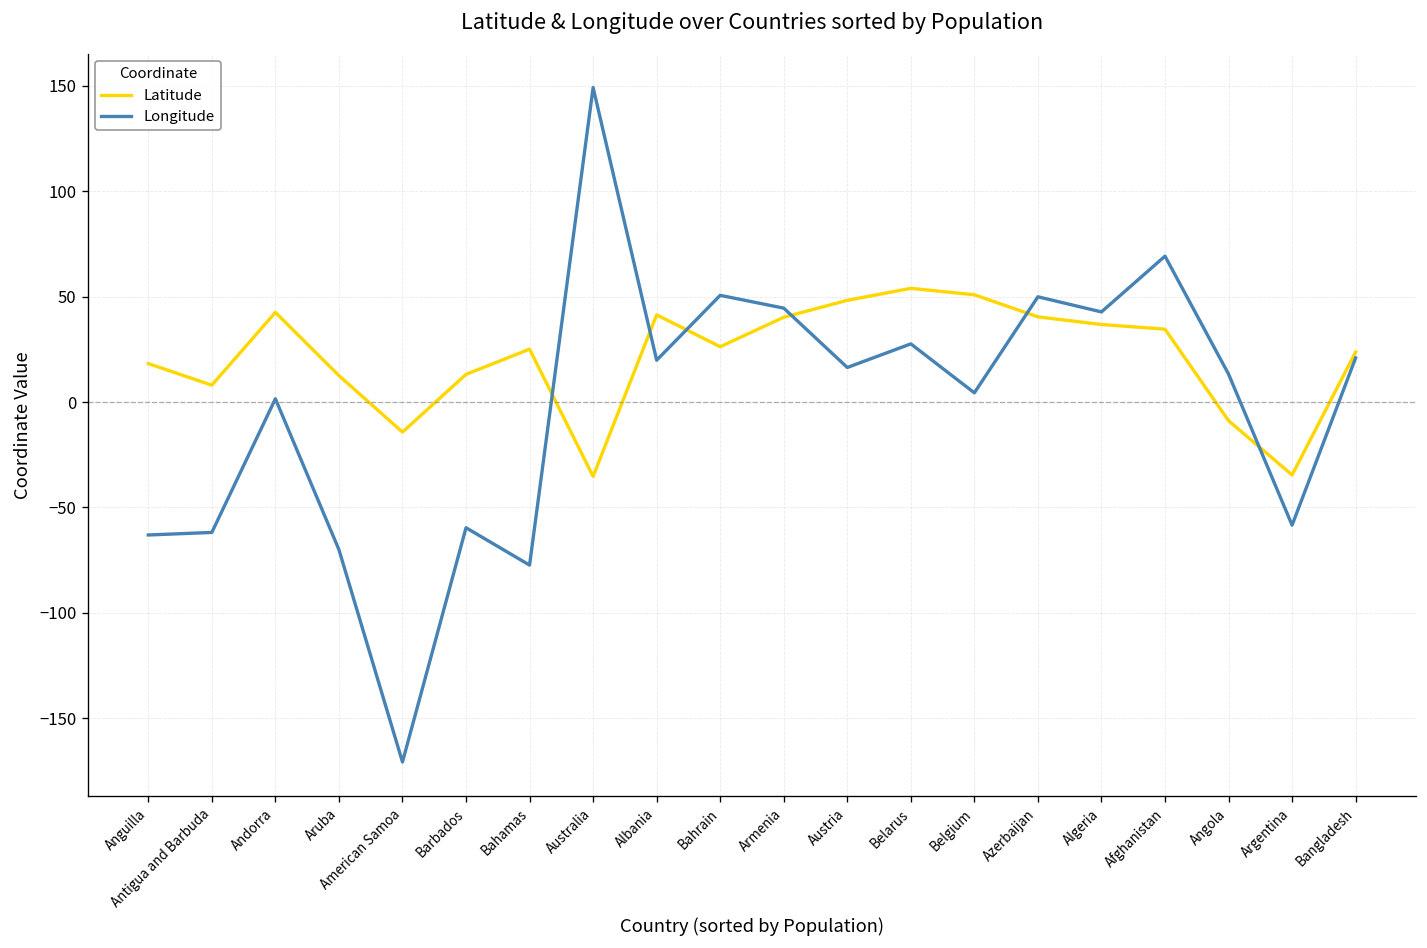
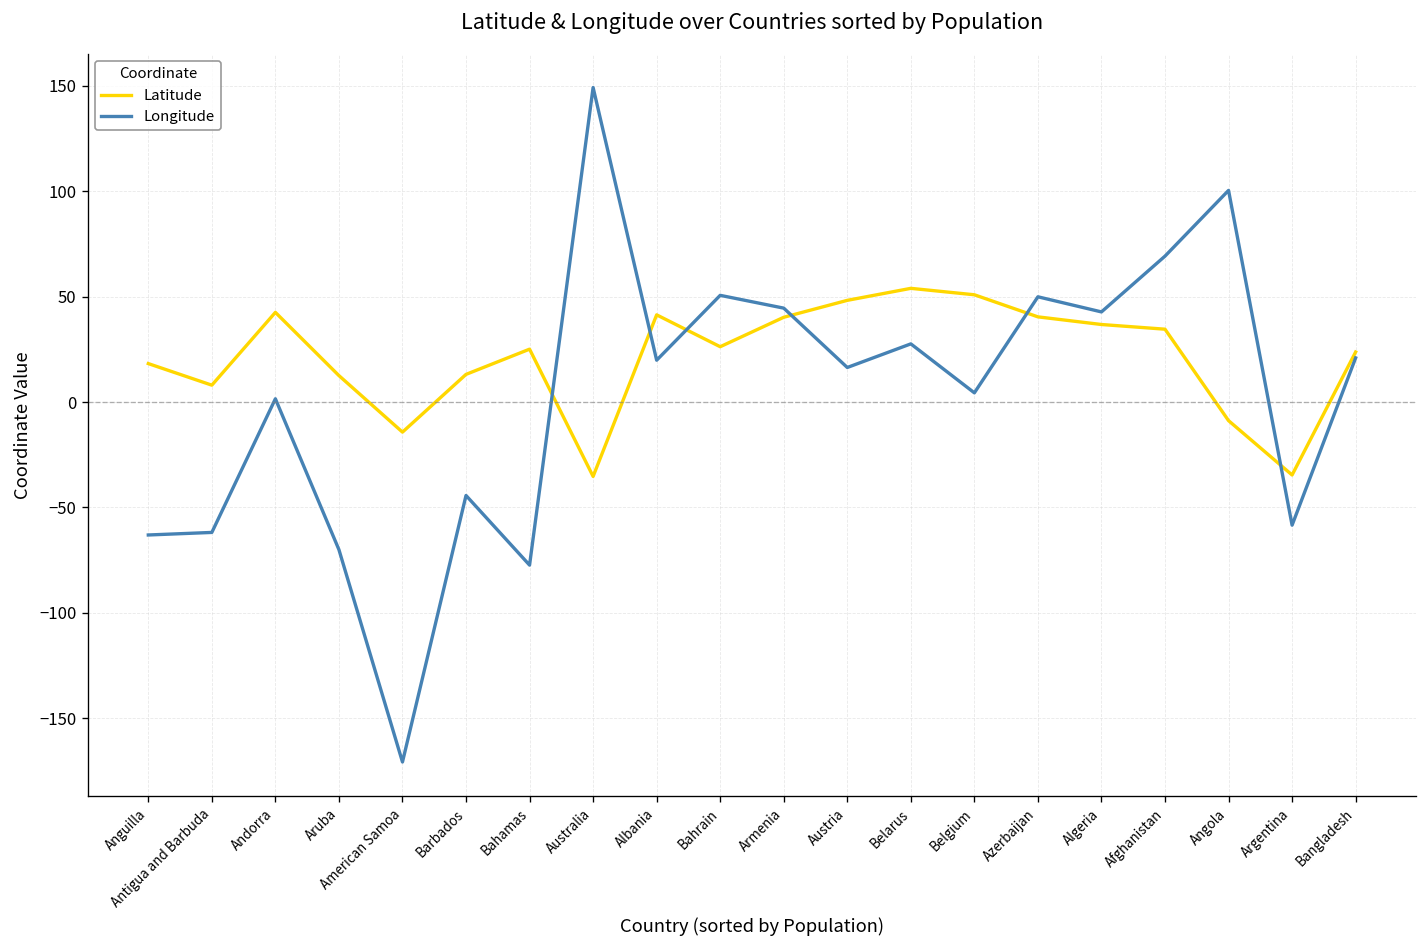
  {
    "Latitude": {
      "Anguilla": 18,
      "Antigua and Barbuda": 8,
      "Andorra": 43,
      "Aruba": 13,
      "American Samoa": -14,
      "Barbados": 13,
      "Bahamas": 25,
      "Australia": -35,
      "Albania": 41,
      "Bahrain": 26,
      "Armenia": 40,
      "Austria": 48,
      "Belarus": 54,
      "Belgium": 51,
      "Azerbaijan": 40,
      "Algeria": 37,
      "Afghanistan": 35,
      "Angola": -9,
      "Argentina": -35,
      "Bangladesh": 24
    },
    "Longitude": {
      "Anguilla": -63,
      "Antigua and Barbuda": -62,
      "Andorra": 2,
      "Aruba": -70,
      "American Samoa": -171,
-     "Barbados": -60,
+     "Barbados": -44,
      "Bahamas": -77,
      "Australia": 149,
      "Albania": 20,
      "Bahrain": 51,
      "Armenia": 45,
      "Austria": 16,
      "Belarus": 28,
      "Belgium": 4,
      "Azerbaijan": 50,
      "Algeria": 43,
      "Afghanistan": 69,
-     "Angola": 13,
+     "Angola": 100,
      "Argentina": -58,
      "Bangladesh": 21
    }
  }
